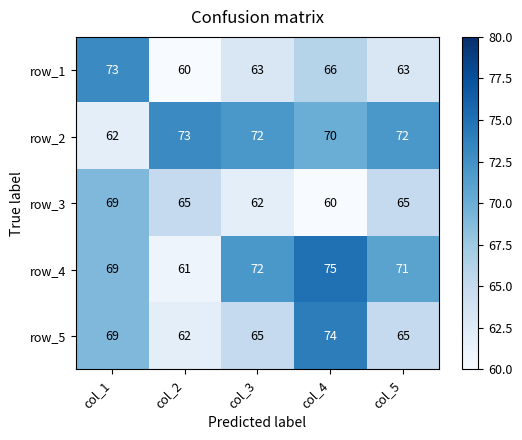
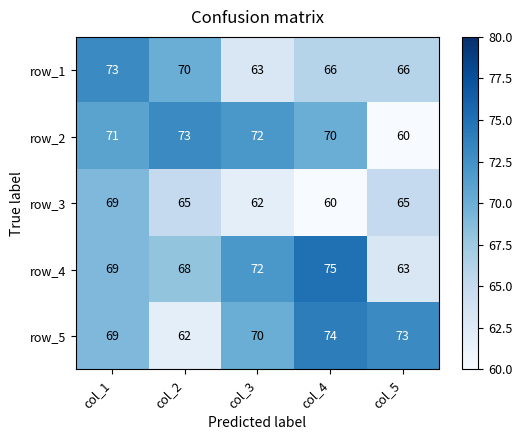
  {
    "row_1": {
      "col_1": 73,
-     "col_2": 60,
+     "col_2": 70,
      "col_3": 63,
      "col_4": 66,
-     "col_5": 63
+     "col_5": 66
    },
    "row_2": {
-     "col_1": 62,
+     "col_1": 71,
      "col_2": 73,
      "col_3": 72,
      "col_4": 70,
-     "col_5": 72
+     "col_5": 60
    },
    "row_3": {
      "col_1": 69,
      "col_2": 65,
      "col_3": 62,
      "col_4": 60,
      "col_5": 65
    },
    "row_4": {
      "col_1": 69,
-     "col_2": 61,
+     "col_2": 68,
      "col_3": 72,
      "col_4": 75,
-     "col_5": 71
+     "col_5": 63
    },
    "row_5": {
      "col_1": 69,
      "col_2": 62,
-     "col_3": 65,
+     "col_3": 70,
      "col_4": 74,
-     "col_5": 65
+     "col_5": 73
    }
  }
